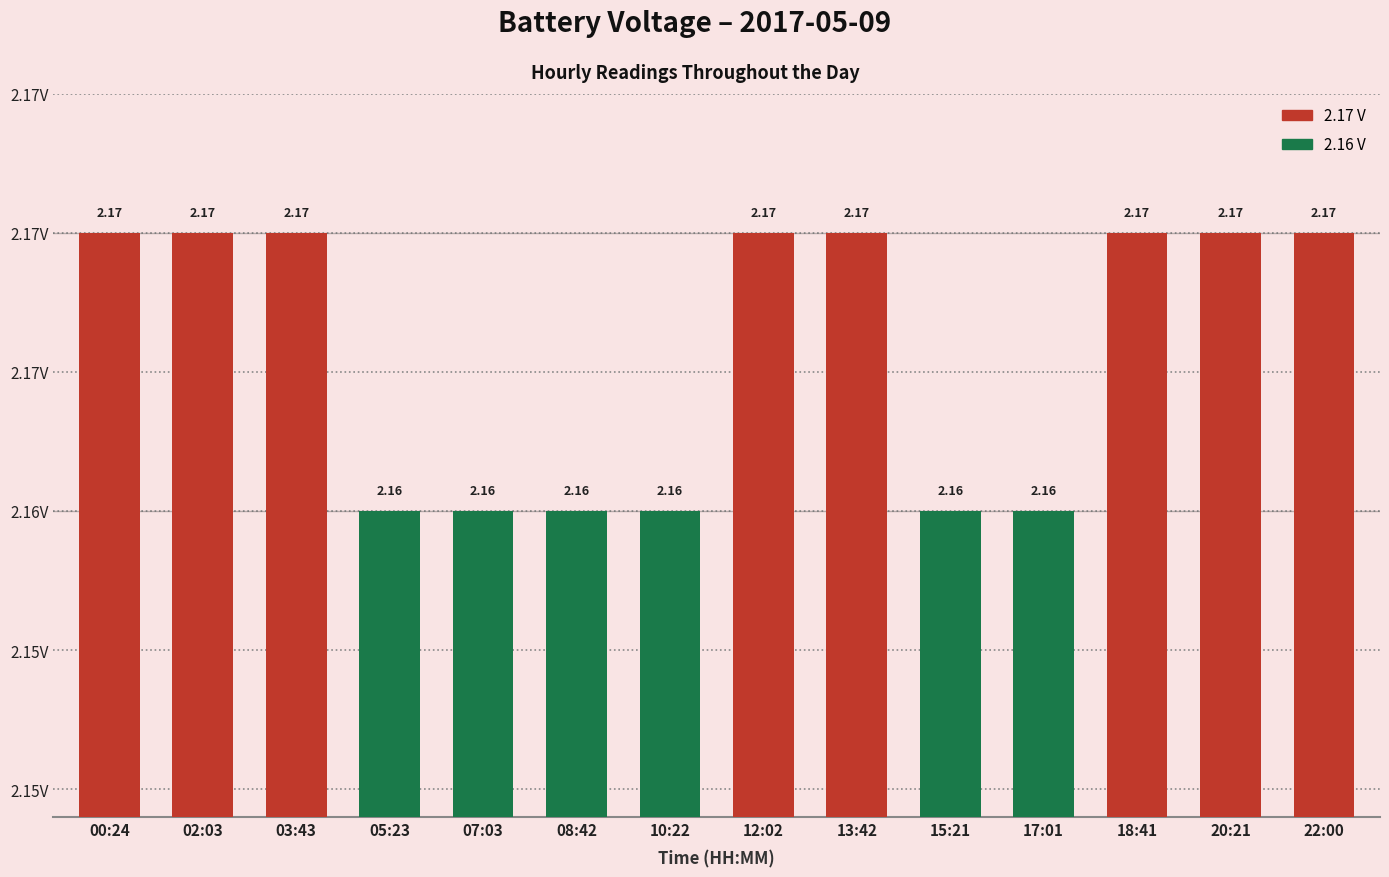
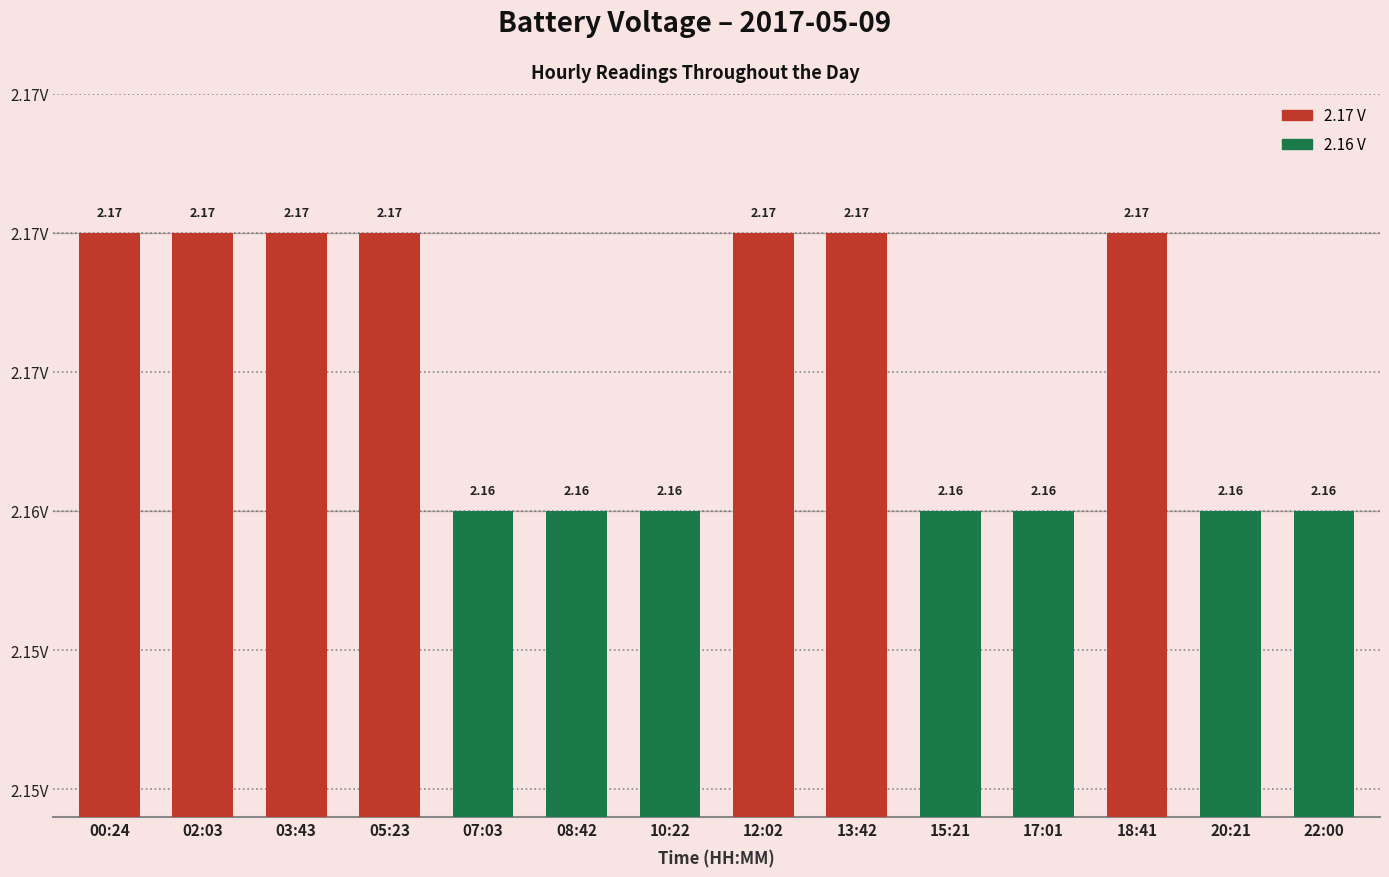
  {
    "00:24": 2.17,
    "02:03": 2.17,
    "03:43": 2.17,
-   "05:23": 2.16,
+   "05:23": 2.17,
    "07:03": 2.16,
    "08:42": 2.16,
    "10:22": 2.16,
    "12:02": 2.17,
    "13:42": 2.17,
    "15:21": 2.16,
    "17:01": 2.16,
    "18:41": 2.17,
-   "20:21": 2.17,
-   "22:00": 2.17
+   "20:21": 2.16,
+   "22:00": 2.16
  }
